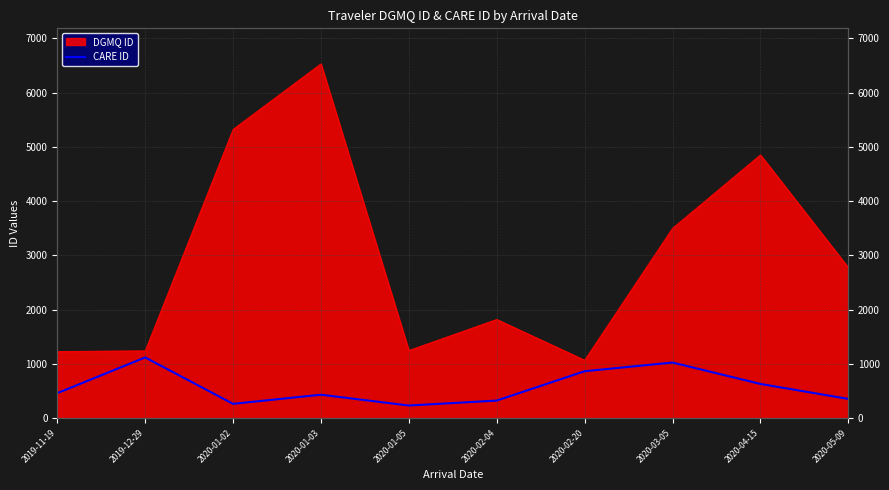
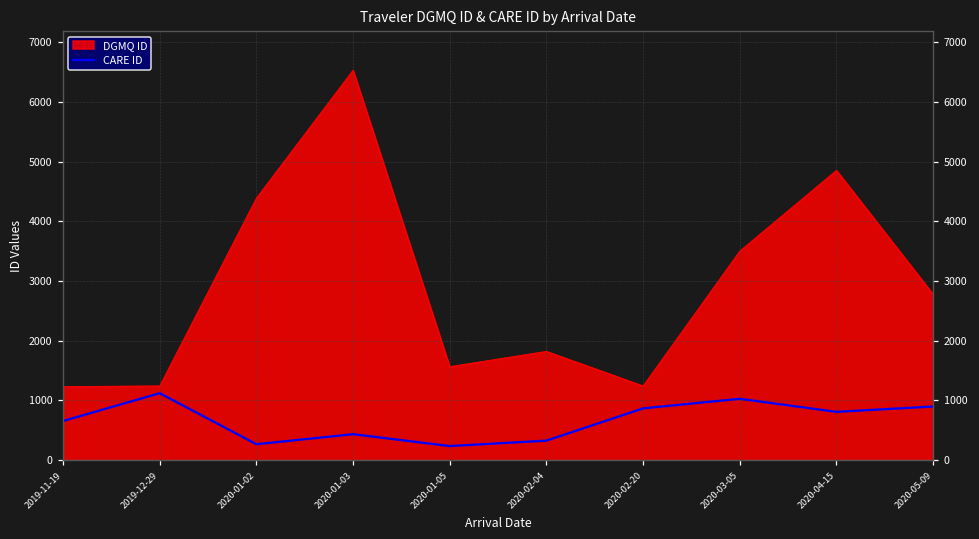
  {
    "DGMQ ID": {
      "2019-11-19": 1200,
      "2019-12-29": 1200,
-     "2020-01-02": 5300,
+     "2020-01-02": 4400,
      "2020-01-03": 6500,
-     "2020-01-05": 1200,
+     "2020-01-05": 1600,
      "2020-02-04": 1800,
-     "2020-02-20": 1100,
+     "2020-02-20": 1200,
      "2020-03-05": 3500,
      "2020-04-15": 4900,
      "2020-05-09": 2800
    },
    "CARE ID": {
-     "2019-11-19": 500,
+     "2019-11-19": 700,
      "2019-12-29": 1100,
      "2020-01-02": 300,
      "2020-01-03": 400,
      "2020-01-05": 200,
      "2020-02-04": 300,
      "2020-02-20": 900,
      "2020-03-05": 1000,
-     "2020-04-15": 600,
-     "2020-05-09": 400
+     "2020-04-15": 800,
+     "2020-05-09": 900
    }
  }
